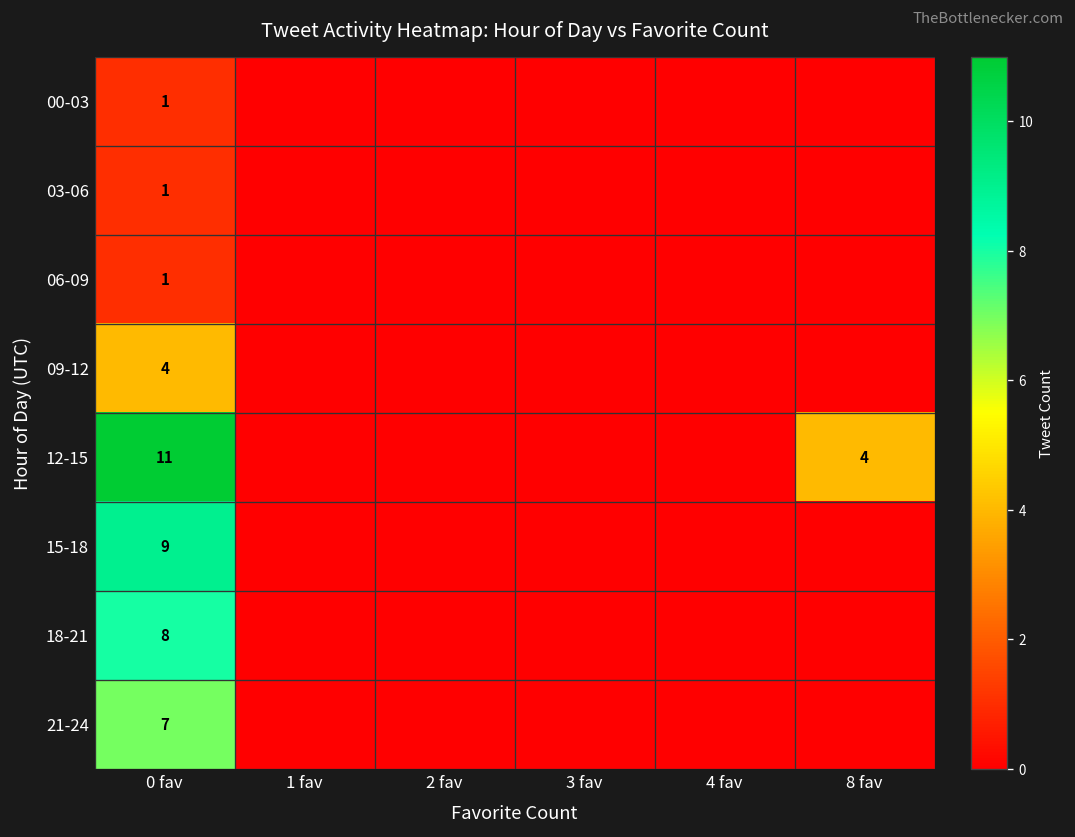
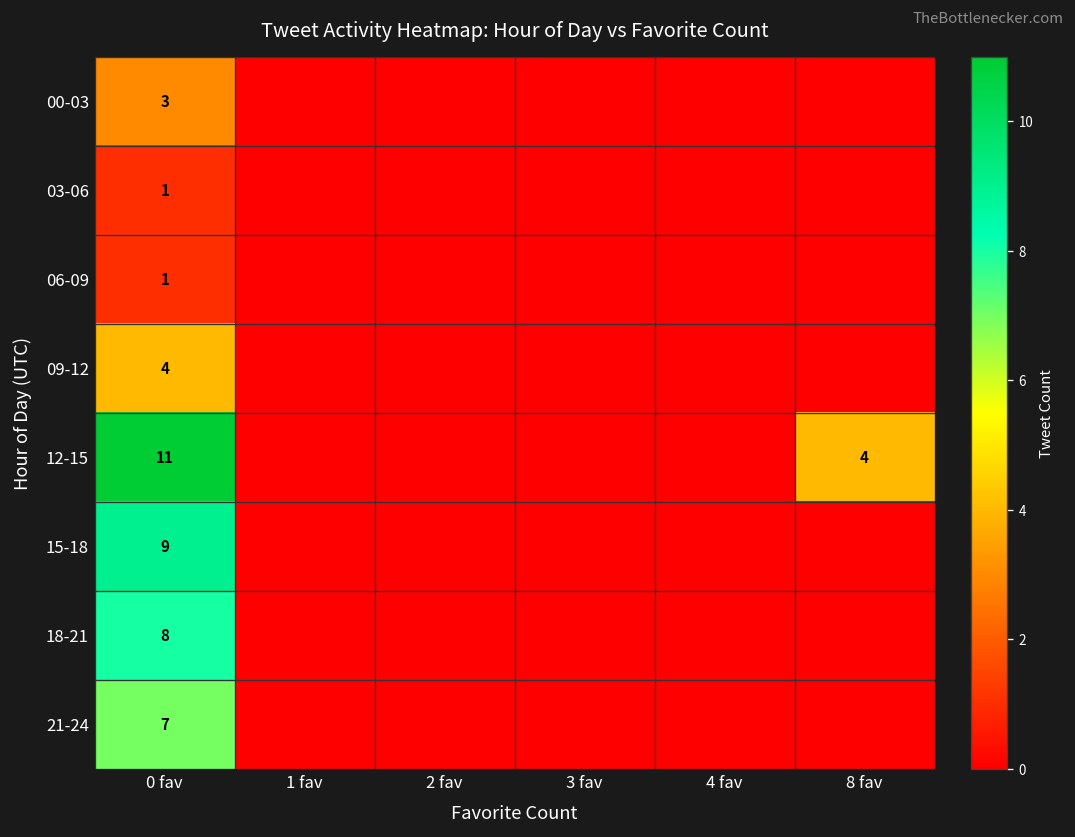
  {
    "00-03": {
-     "0 fav": 1
+     "0 fav": 3
    },
    "03-06": {
      "0 fav": 1
    },
    "06-09": {
      "0 fav": 1
    },
    "09-12": {
      "0 fav": 4
    },
    "12-15": {
      "0 fav": 11,
      "8 fav": 4
    },
    "15-18": {
      "0 fav": 9
    },
    "18-21": {
      "0 fav": 8
    },
    "21-24": {
      "0 fav": 7
    }
  }
